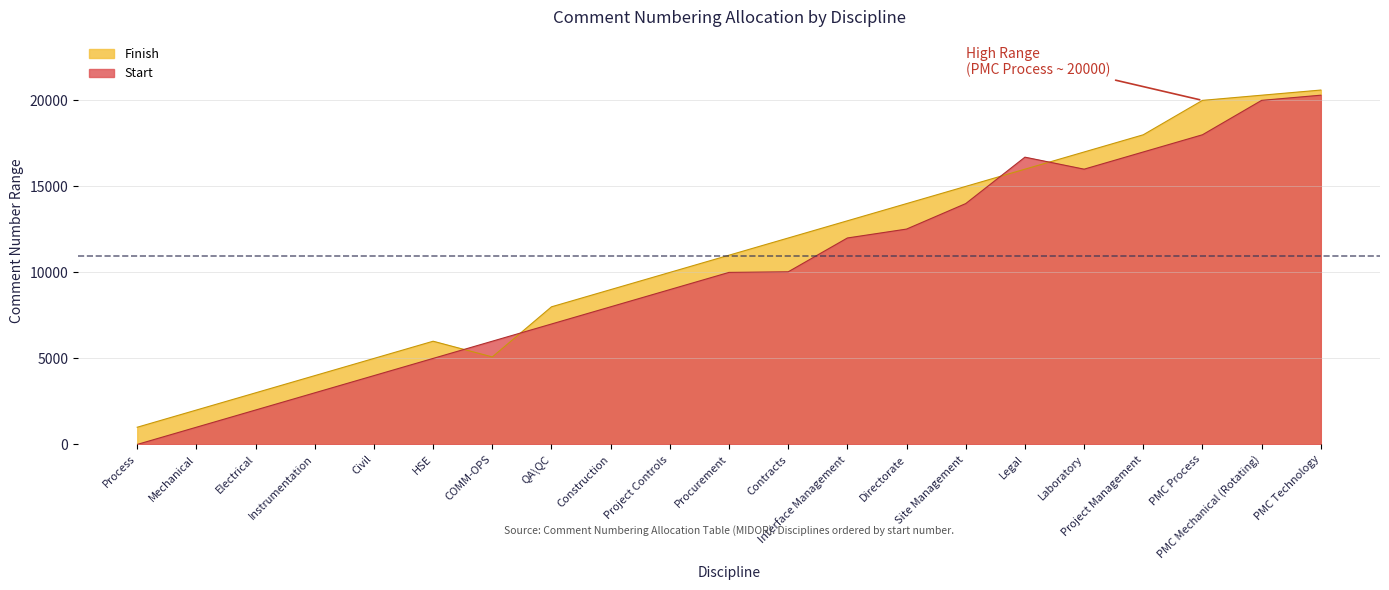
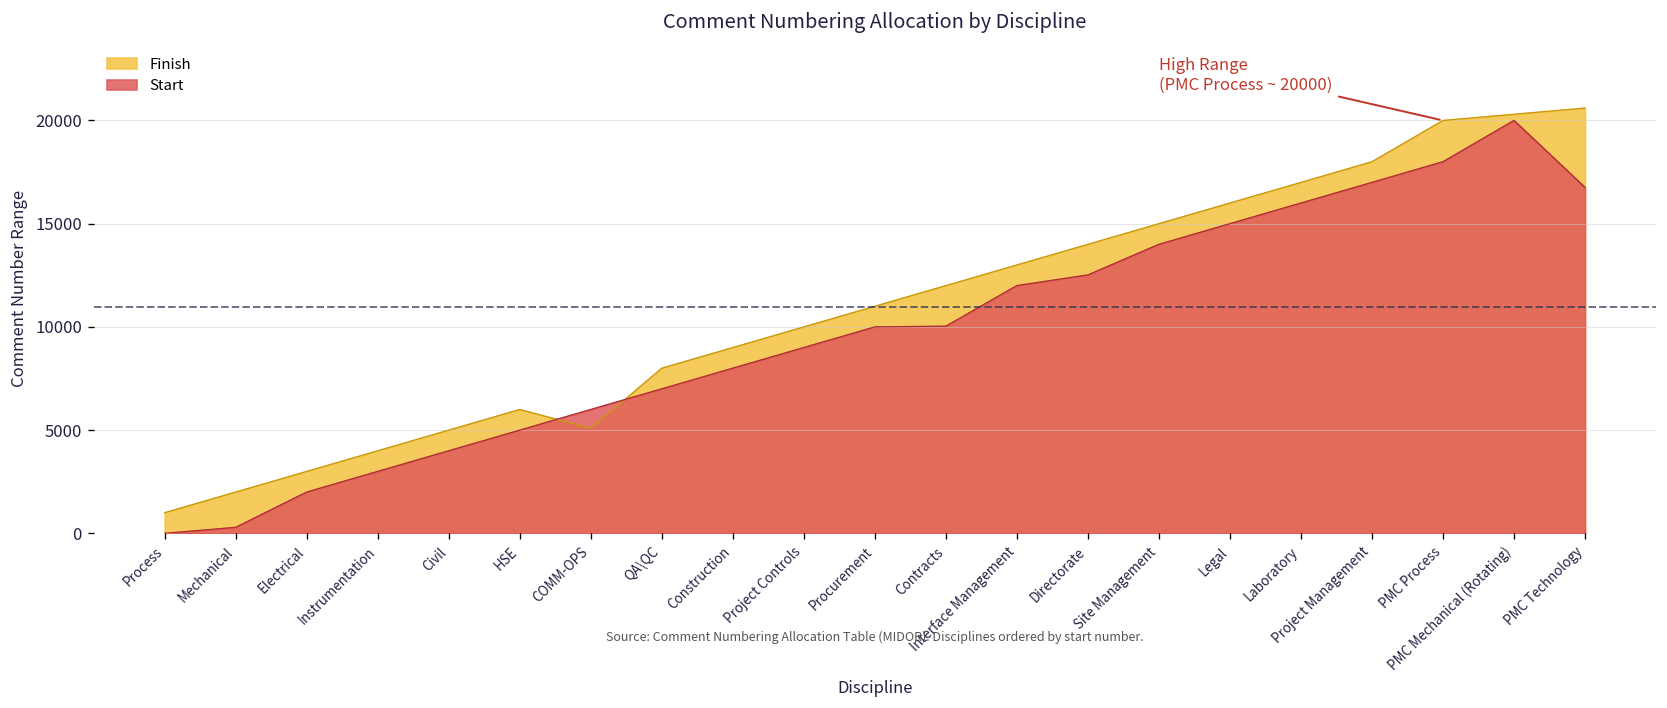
  {
    "Finish": {
      "PMC Process": 20000
    },
    "Start": {
      "Process": 0,
-     "Mechanical": 1000,
+     "Mechanical": 300,
      "Electrical": 2000,
      "Instrumentation": 3000,
      "Civil": 4000,
      "HSE": 5000,
      "COMM-OPS": 6000,
      "QA\\QC": 7000,
      "Construction": 8000,
      "Project Controls": 9000,
      "Procurement": 10000,
      "Contracts": 10000,
      "Interface Management": 12000,
      "Directorate": 12500,
      "Site Management": 14000,
-     "Legal": 16700,
+     "Legal": 15000,
      "Laboratory": 16000,
      "Project Management": 17000,
      "PMC Process": 18000,
      "PMC Mechanical (Rotating)": 20000,
-     "PMC Technology": 20300
+     "PMC Technology": 16800
    }
  }
